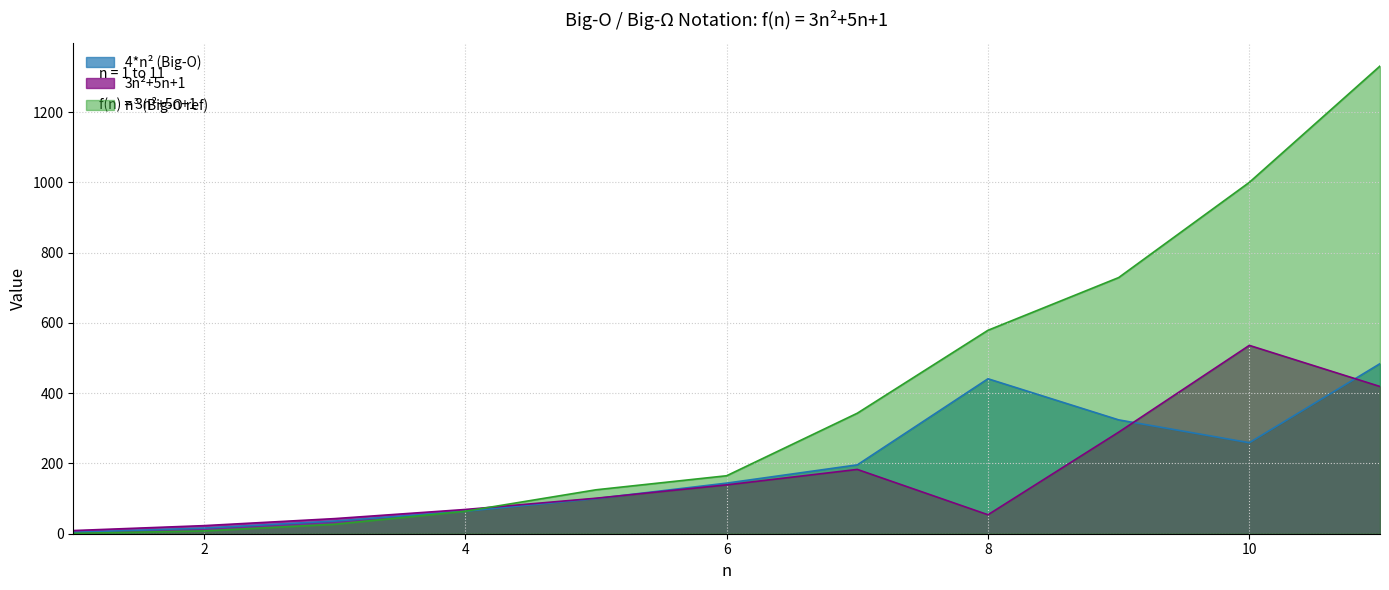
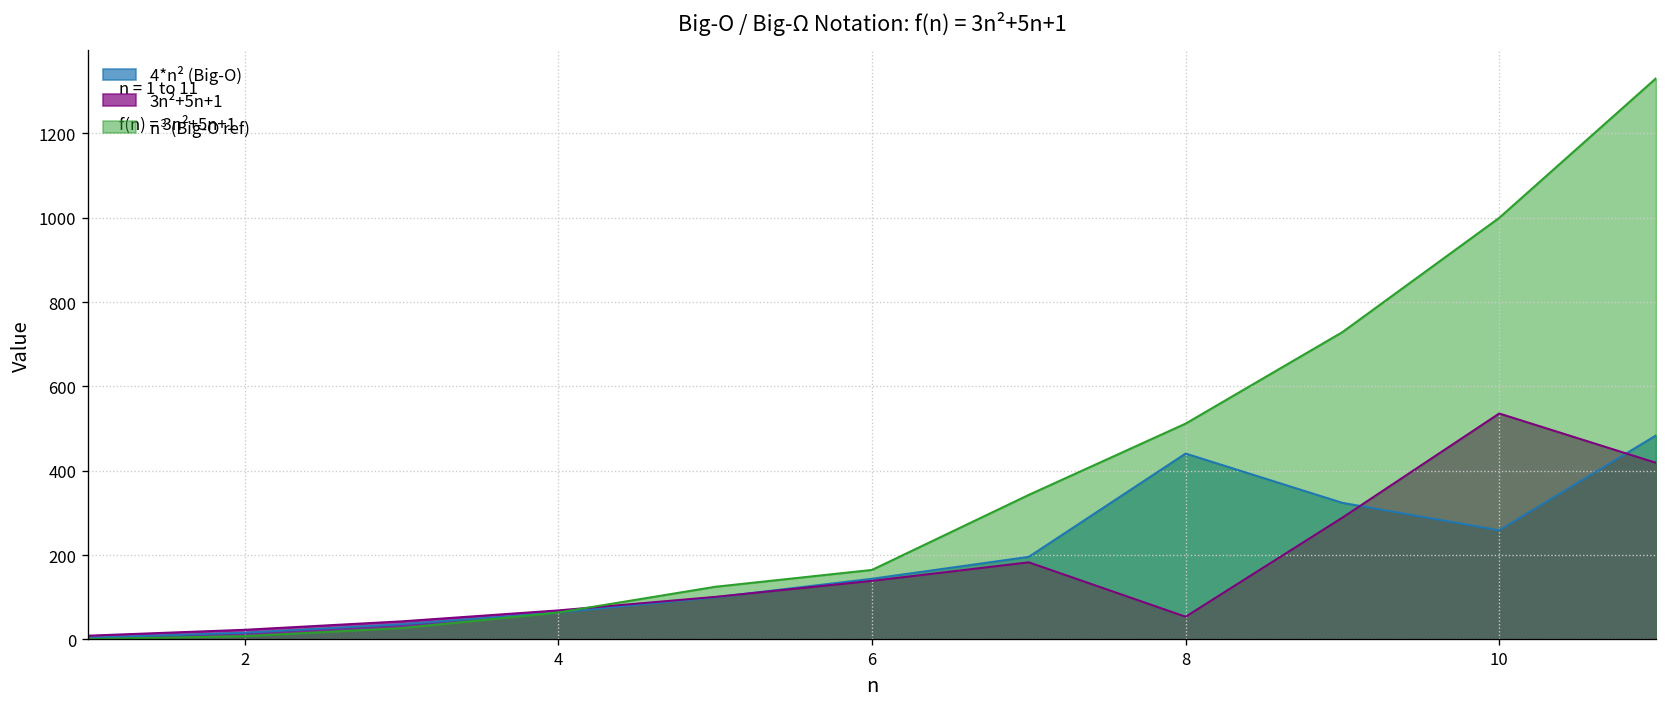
  {
    "4*n² (Big-O)": {
      "8": 440,
      "10": 260
    },
    "3n²+5n+1": {
      "8": 50,
      "10": 540
    },
    "n³ (Big-O ref)": {
      "2": 10,
      "6": 170,
-     "8": 580,
+     "8": 510,
      "10": 1000
    }
  }
